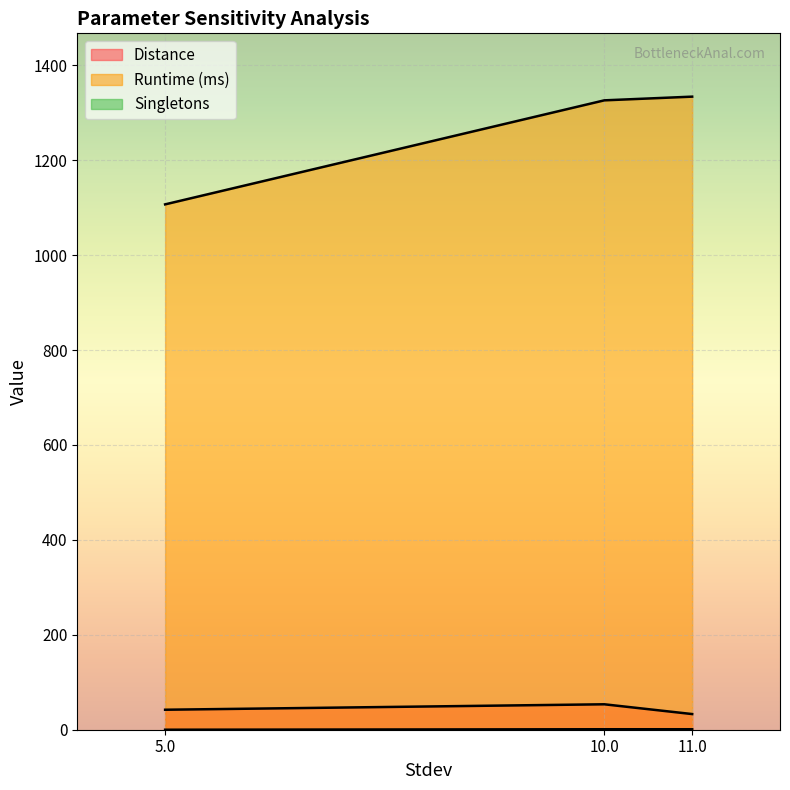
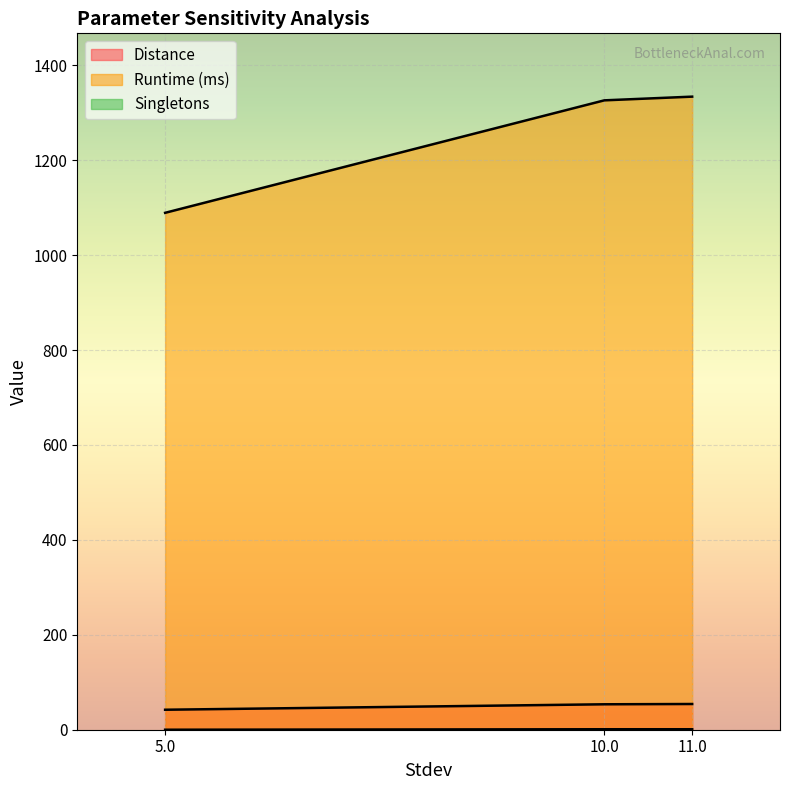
  {
    "Distance": {
      "5.0": 40,
      "10.0": 50,
-     "11.0": 30
+     "11.0": 50
    },
    "Runtime (ms)": {
-     "5.0": 1110,
+     "5.0": 1090,
      "10.0": 1330,
      "11.0": 1330
    },
    "Singletons": {
      "5.0": 0,
      "10.0": 0,
      "11.0": 0
    }
  }
